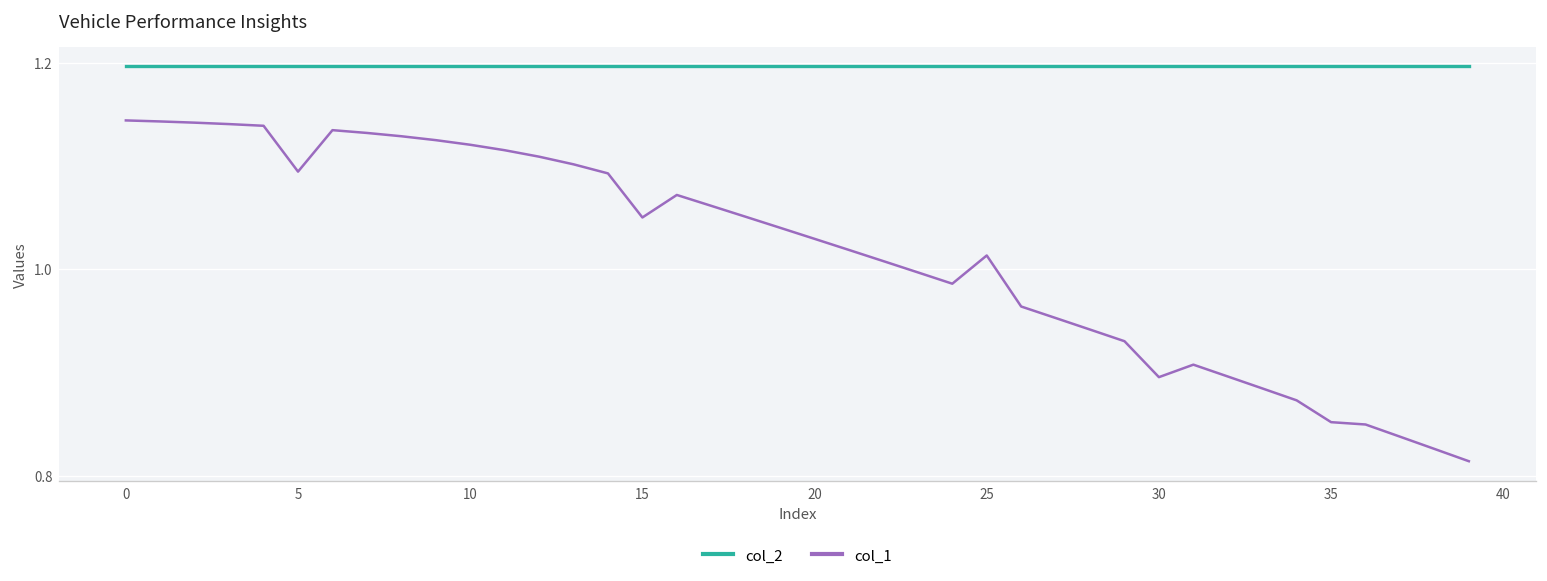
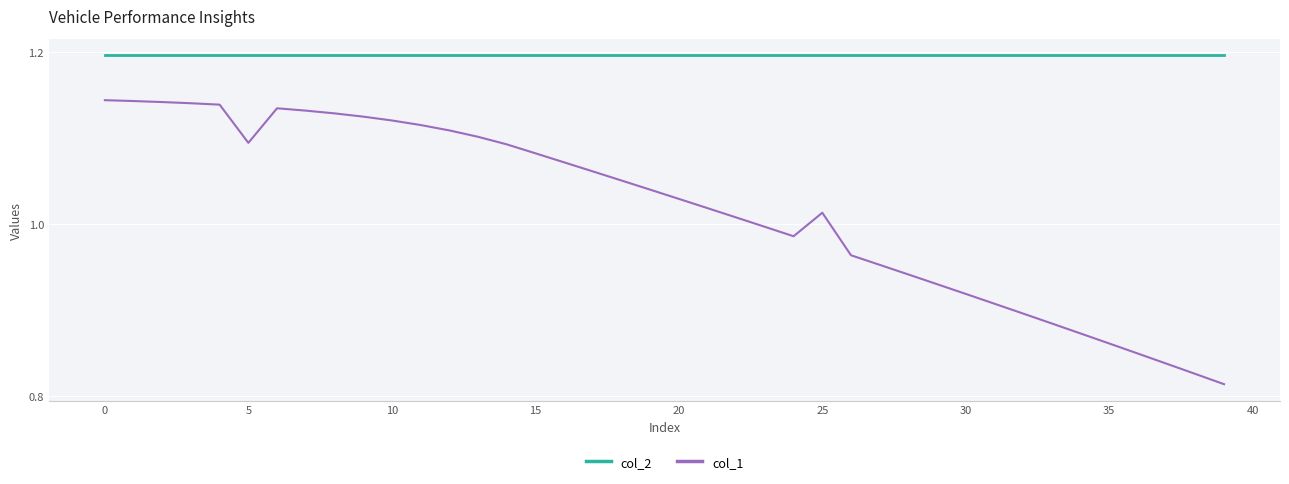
  {
    "col_2": {
      "0": 1.20,
      "5": 1.20,
      "10": 1.20,
      "15": 1.20,
      "20": 1.20,
      "25": 1.20,
      "30": 1.20,
      "35": 1.20
    },
    "col_1": {
      "0": 1.14,
      "5": 1.09,
      "10": 1.12,
-     "15": 1.05,
+     "15": 1.08,
      "20": 1.03,
      "25": 1.01,
-     "30": 0.90,
-     "35": 0.85
+     "30": 0.92,
+     "35": 0.86
    }
  }
